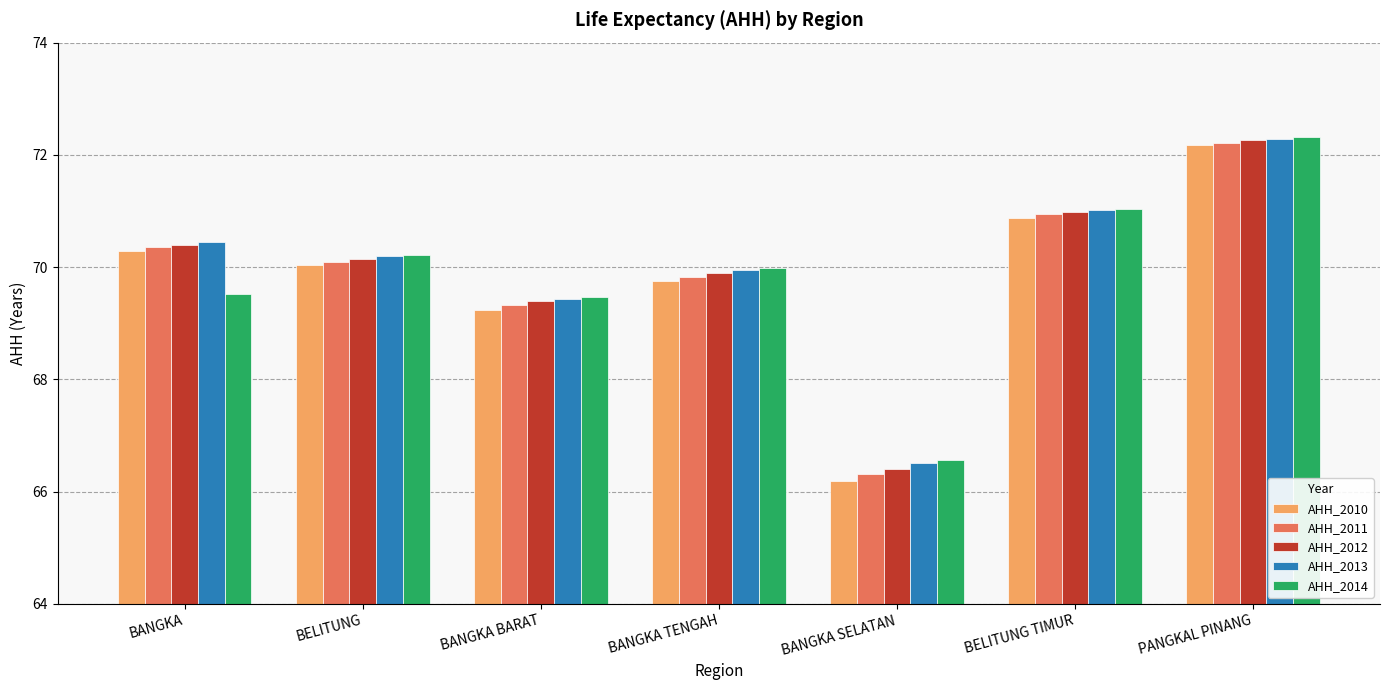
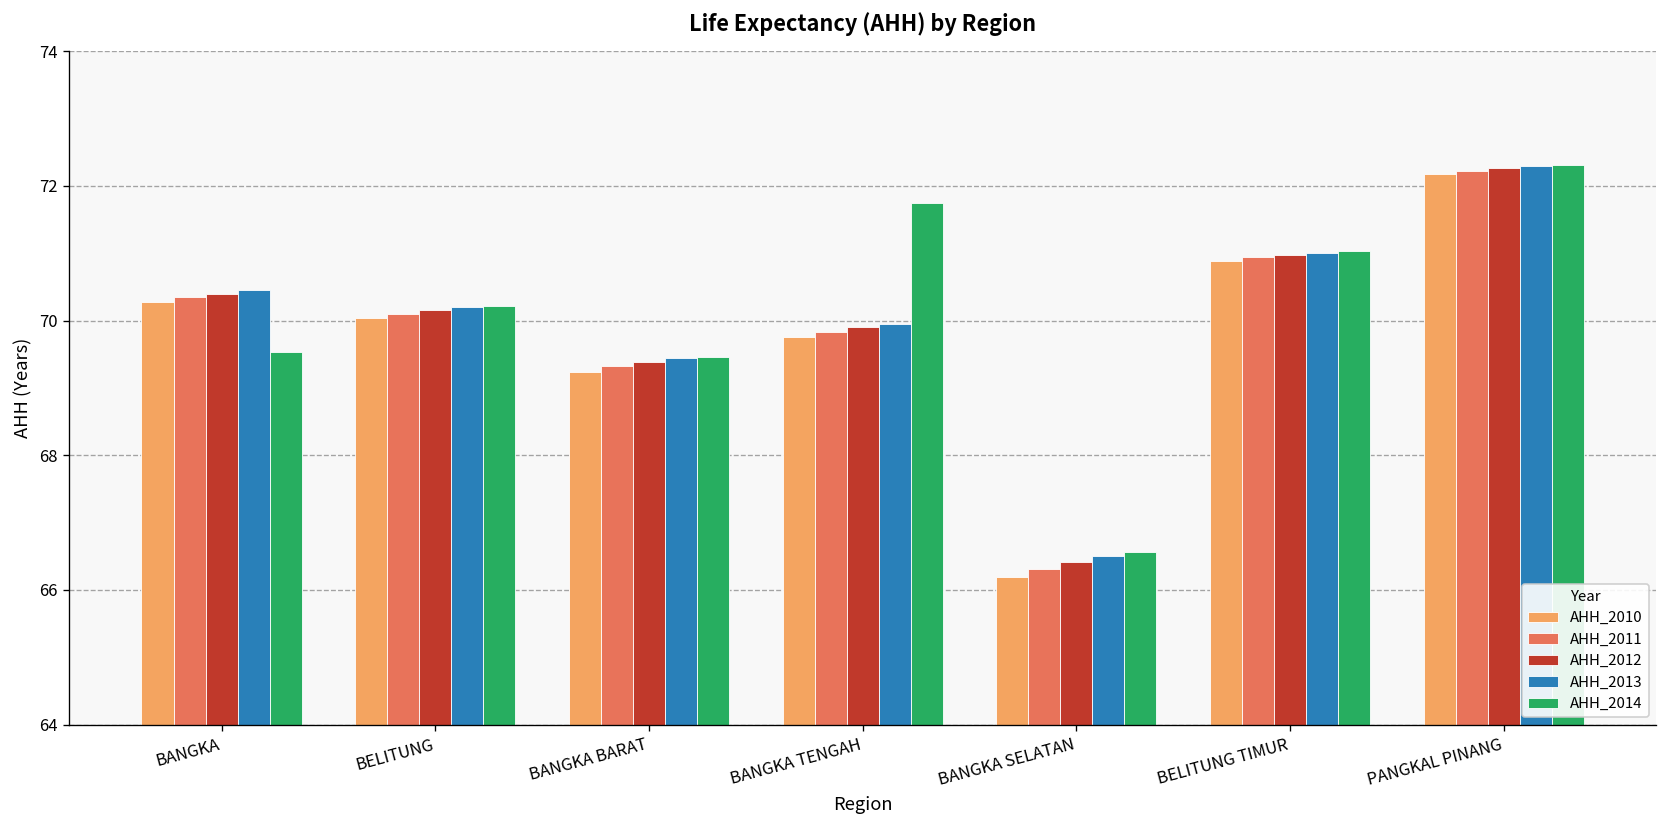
  {
    "AHH_2012": {
      "BANGKA": 70.4,
      "BELITUNG": 70.2,
      "BANGKA BARAT": 69.4,
      "BANGKA TENGAH": 69.9,
      "BANGKA SELATAN": 66.4,
      "BELITUNG TIMUR": 71.0,
      "PANGKAL PINANG": 72.3
    },
    "AHH_2013": {
      "BANGKA": 70.5,
      "BELITUNG": 70.2,
      "BANGKA BARAT": 69.4,
      "BANGKA TENGAH": 70.0,
      "BANGKA SELATAN": 66.5,
      "BELITUNG TIMUR": 71.0,
      "PANGKAL PINANG": 72.3
    },
    "AHH_2014": {
      "BANGKA": 69.5,
      "BELITUNG": 70.2,
      "BANGKA BARAT": 69.5,
-     "BANGKA TENGAH": 70.0,
+     "BANGKA TENGAH": 71.7,
      "BANGKA SELATAN": 66.6,
      "BELITUNG TIMUR": 71.0,
      "PANGKAL PINANG": 72.3
    }
  }
